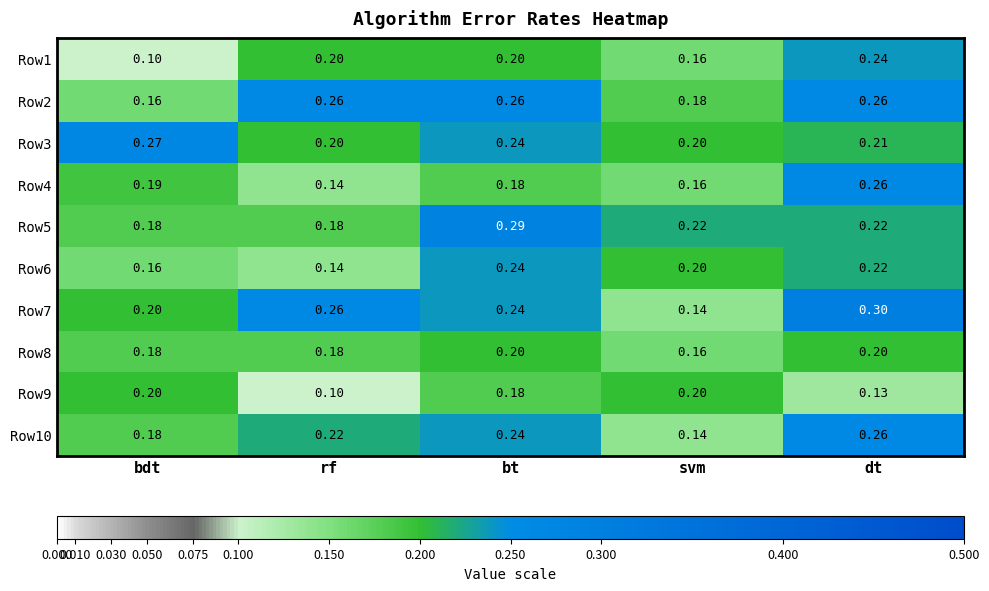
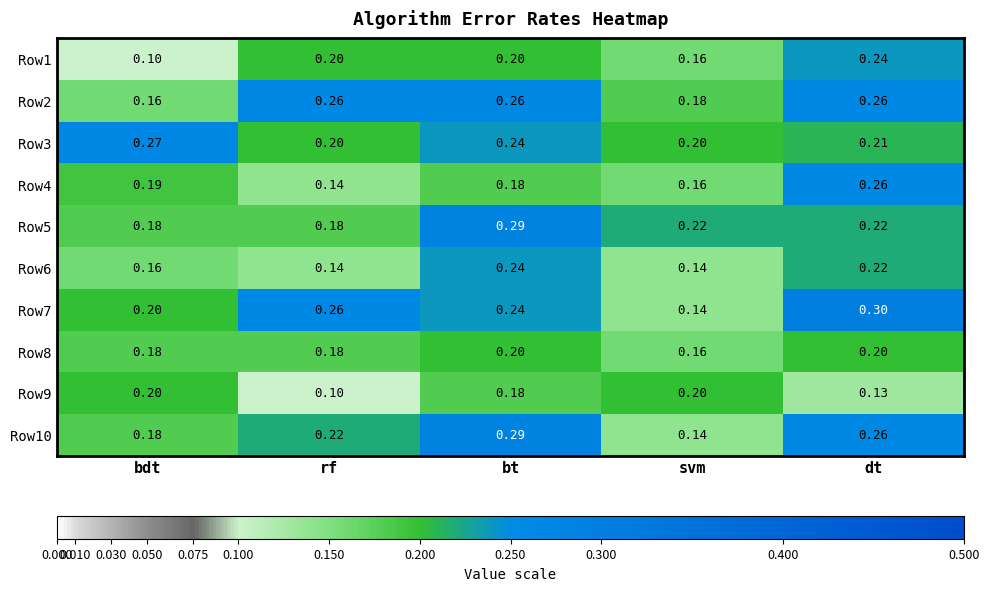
  {
    "Row1": {
      "bdt": 0.10,
      "rf": 0.20,
      "bt": 0.20,
      "svm": 0.16,
      "dt": 0.24
    },
    "Row2": {
      "bdt": 0.16,
      "rf": 0.26,
      "bt": 0.26,
      "svm": 0.18,
      "dt": 0.26
    },
    "Row3": {
      "bdt": 0.27,
      "rf": 0.20,
      "bt": 0.24,
      "svm": 0.20,
      "dt": 0.21
    },
    "Row4": {
      "bdt": 0.19,
      "rf": 0.14,
      "bt": 0.18,
      "svm": 0.16,
      "dt": 0.26
    },
    "Row5": {
      "bdt": 0.18,
      "rf": 0.18,
      "bt": 0.29,
      "svm": 0.22,
      "dt": 0.22
    },
    "Row6": {
      "bdt": 0.16,
      "rf": 0.14,
      "bt": 0.24,
-     "svm": 0.20,
+     "svm": 0.14,
      "dt": 0.22
    },
    "Row7": {
      "bdt": 0.20,
      "rf": 0.26,
      "bt": 0.24,
      "svm": 0.14,
      "dt": 0.30
    },
    "Row8": {
      "bdt": 0.18,
      "rf": 0.18,
      "bt": 0.20,
      "svm": 0.16,
      "dt": 0.20
    },
    "Row9": {
      "bdt": 0.20,
      "rf": 0.10,
      "bt": 0.18,
      "svm": 0.20,
      "dt": 0.13
    },
    "Row10": {
      "bdt": 0.18,
      "rf": 0.22,
-     "bt": 0.24,
+     "bt": 0.29,
      "svm": 0.14,
      "dt": 0.26
    }
  }
